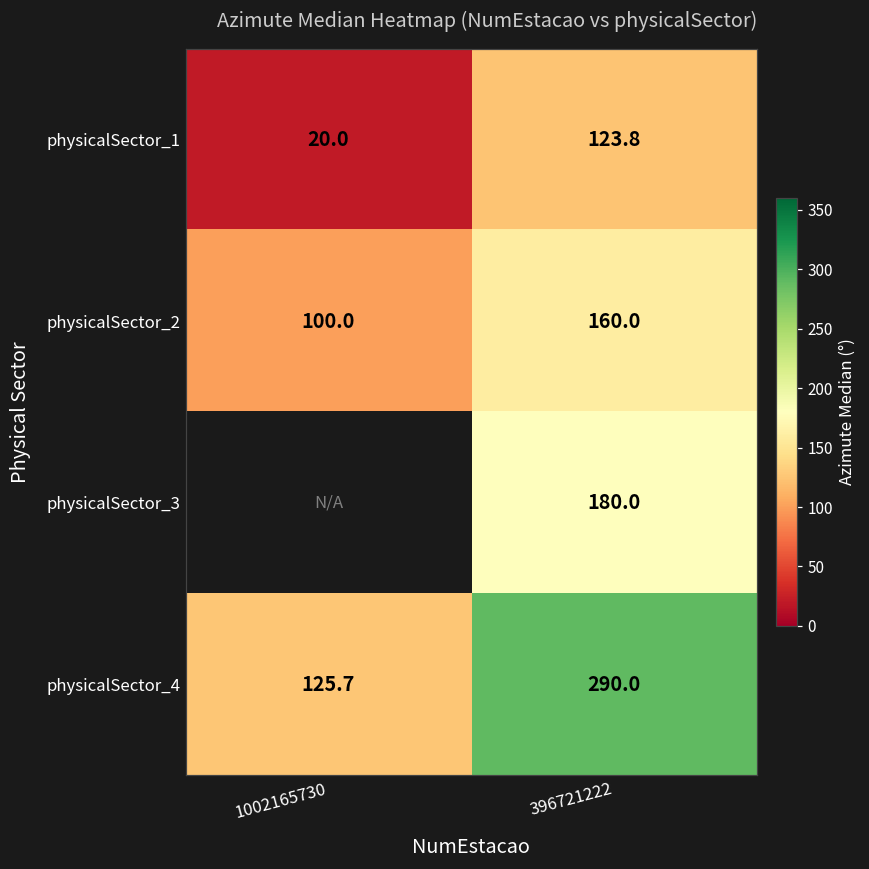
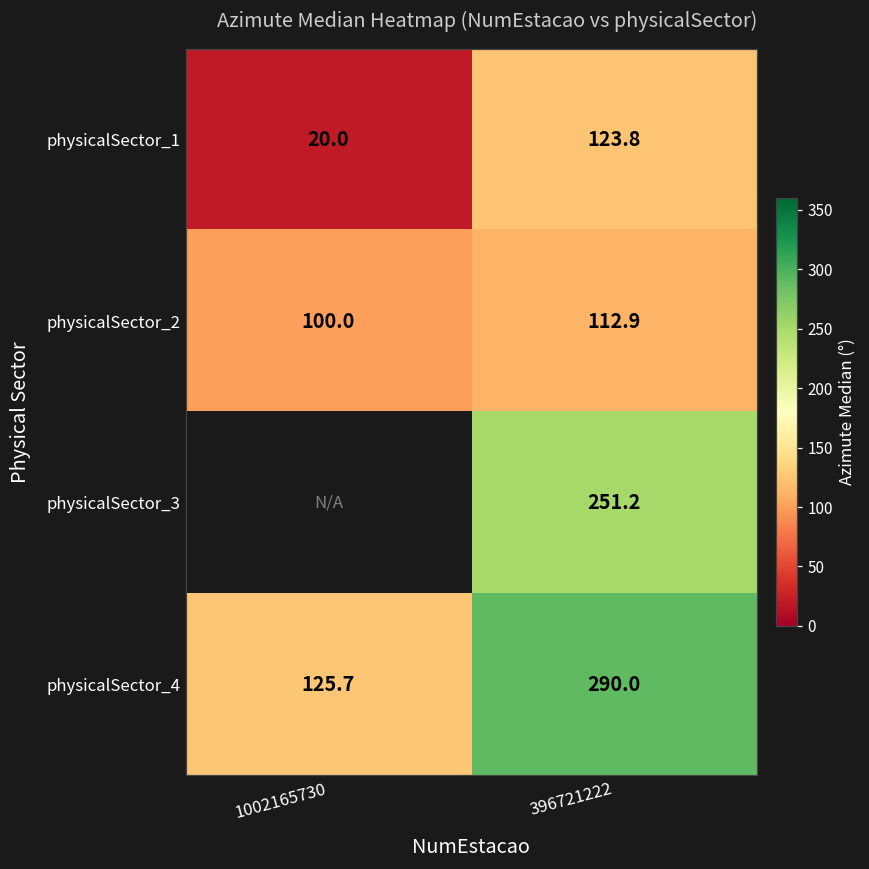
  {
    "physicalSector_1": {
      "1002165730": 20.0,
      "396721222": 123.8
    },
    "physicalSector_2": {
      "1002165730": 100.0,
-     "396721222": 160.0
+     "396721222": 112.9
    },
    "physicalSector_3": {
-     "396721222": 180.0
+     "396721222": 251.2
    },
    "physicalSector_4": {
      "1002165730": 125.7,
      "396721222": 290.0
    }
  }
